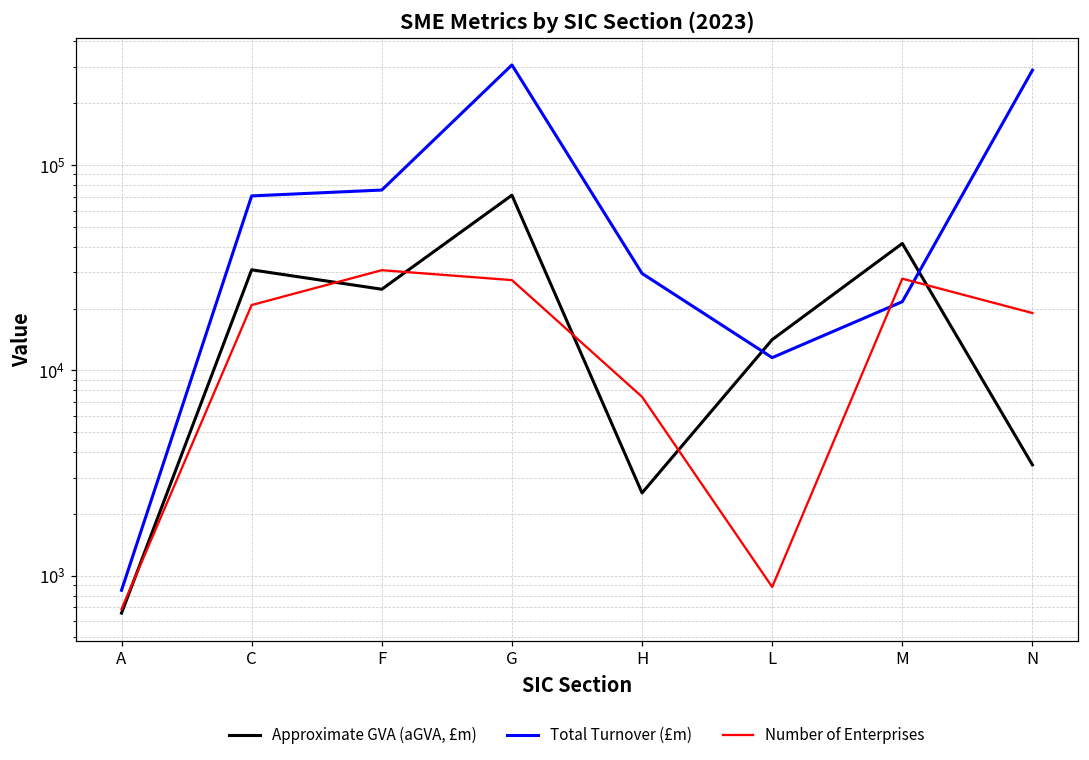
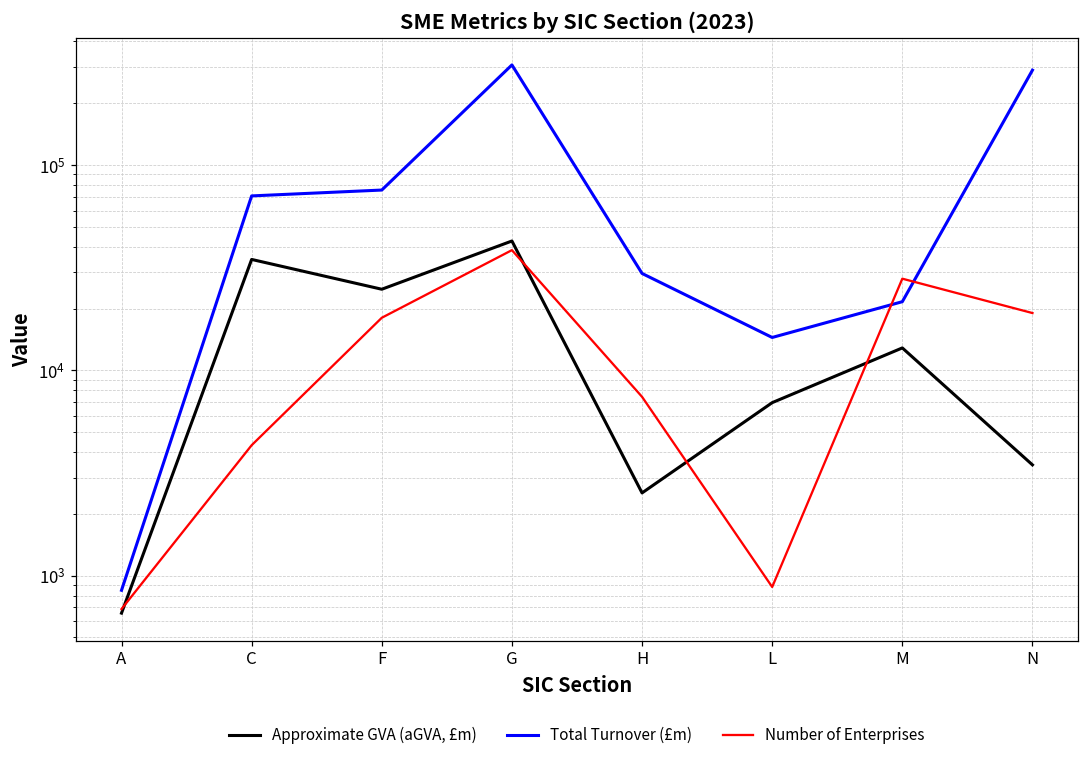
  {
    "Approximate GVA (aGVA, £m)": {
      "A": 660,
-     "C": 31000,
+     "C": 35000,
      "F": 25000,
-     "G": 71000,
+     "G": 43000,
      "H": 2500,
-     "L": 14000,
-     "M": 42000,
+     "L": 7000,
+     "M": 13000,
      "N": 3500
    },
    "Total Turnover (£m)": {
      "A": 800,
      "C": 71000,
      "F": 76000,
      "G": 310000,
      "H": 30000,
-     "L": 12000,
+     "L": 14000,
      "M": 22000,
      "N": 290000
    },
    "Number of Enterprises": {
      "A": 690,
-     "C": 21000,
-     "F": 31000,
-     "G": 28000,
+     "C": 4300,
+     "F": 18000,
+     "G": 39000,
      "H": 7400,
      "L": 900,
      "M": 28000,
      "N": 19000
    }
  }
